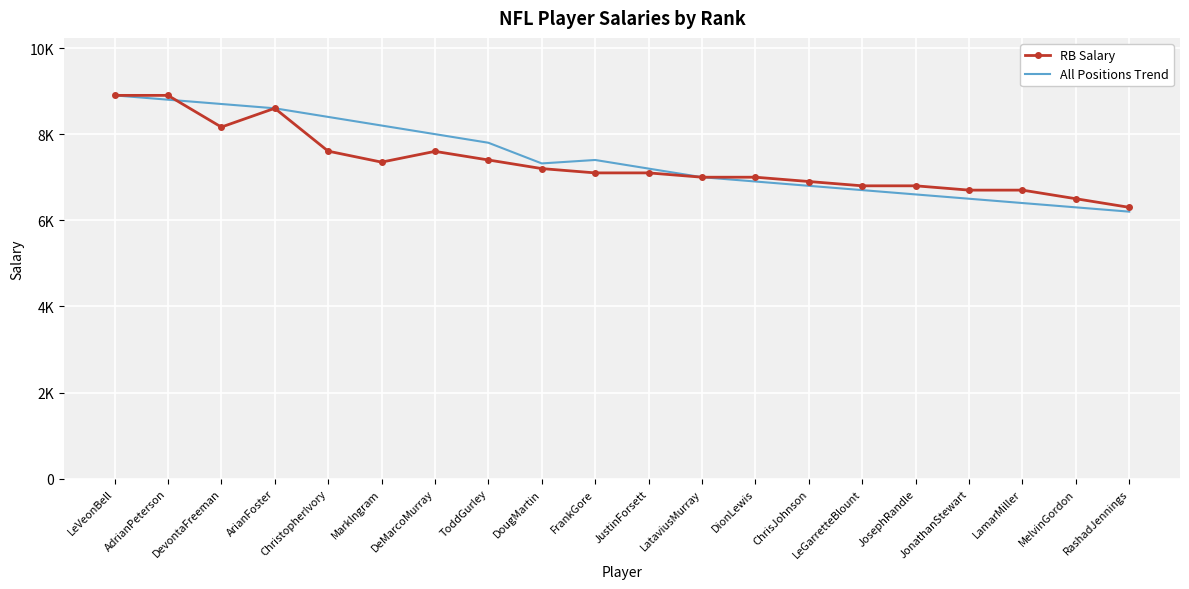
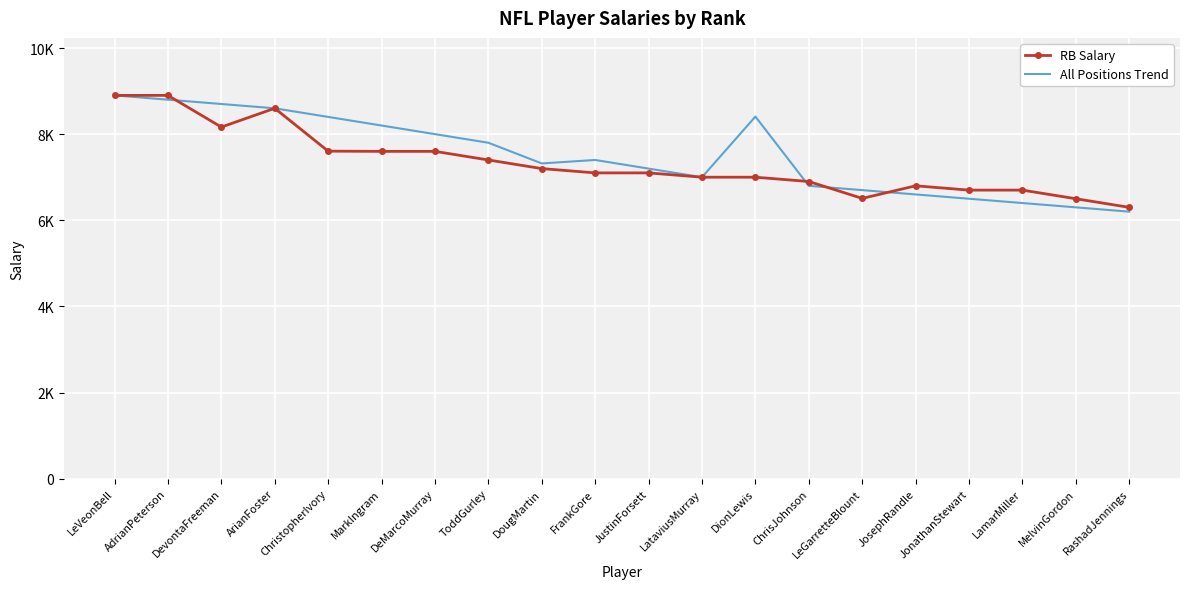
  {
    "RB Salary": {
      "AdrianPeterson": 8900,
      "DevontaFreeman": 8200,
      "ChristopherIvory": 7600,
-     "MarkIngram": 7400,
+     "MarkIngram": 7600,
      "DeMarcoMurray": 7600,
      "ToddGurley": 7400,
      "DougMartin": 7200,
      "FrankGore": 7100,
      "JustinForsett": 7100,
      "DionLewis": 7000,
      "ChrisJohnson": 6900,
-     "LeGarretteBlount": 6800,
+     "LeGarretteBlount": 6500,
      "JosephRandle": 6800,
      "JonathanStewart": 6700,
      "LamarMiller": 6700,
      "MelvinGordon": 6500,
      "RashadJennings": 6300
    },
    "All Positions Trend": {
      "AdrianPeterson": 8800,
      "DevontaFreeman": 8700,
      "ChristopherIvory": 8400,
      "MarkIngram": 8200,
      "DeMarcoMurray": 8000,
      "ToddGurley": 7800,
      "DougMartin": 7300,
      "FrankGore": 7400,
      "JustinForsett": 7200,
-     "DionLewis": 6900,
+     "DionLewis": 8400,
      "ChrisJohnson": 6800,
      "LeGarretteBlount": 6700,
      "JosephRandle": 6600,
      "JonathanStewart": 6500,
      "LamarMiller": 6400,
      "MelvinGordon": 6300,
      "RashadJennings": 6200
    }
  }
